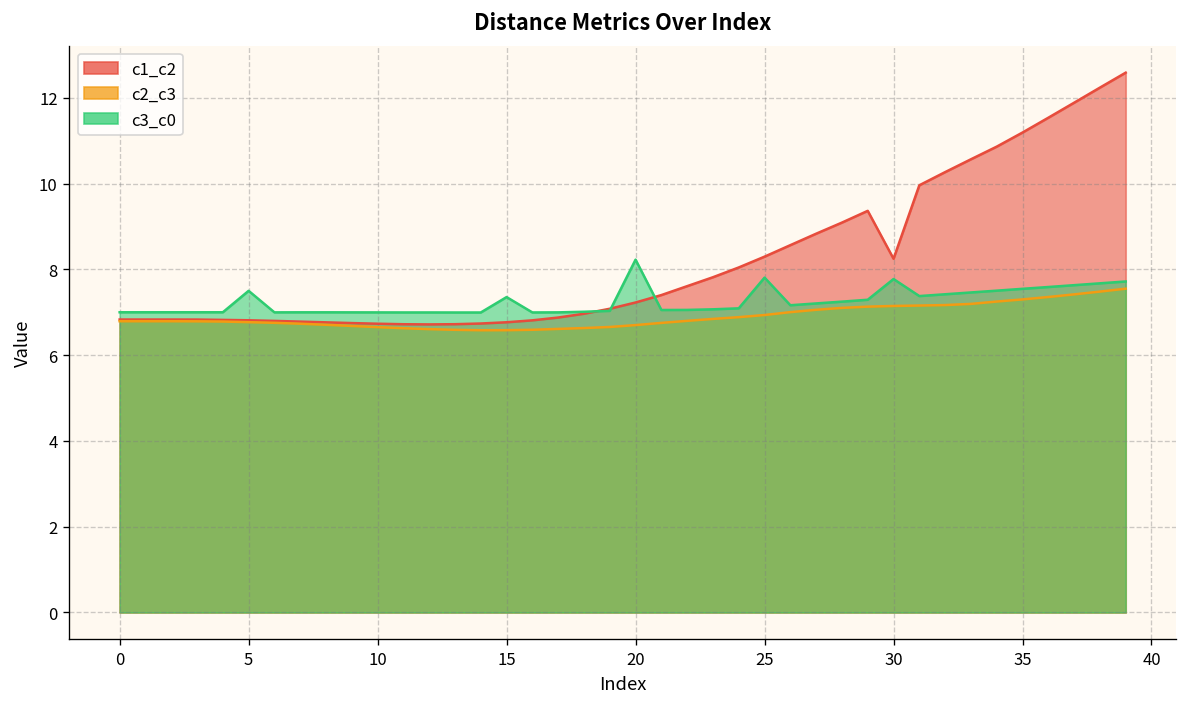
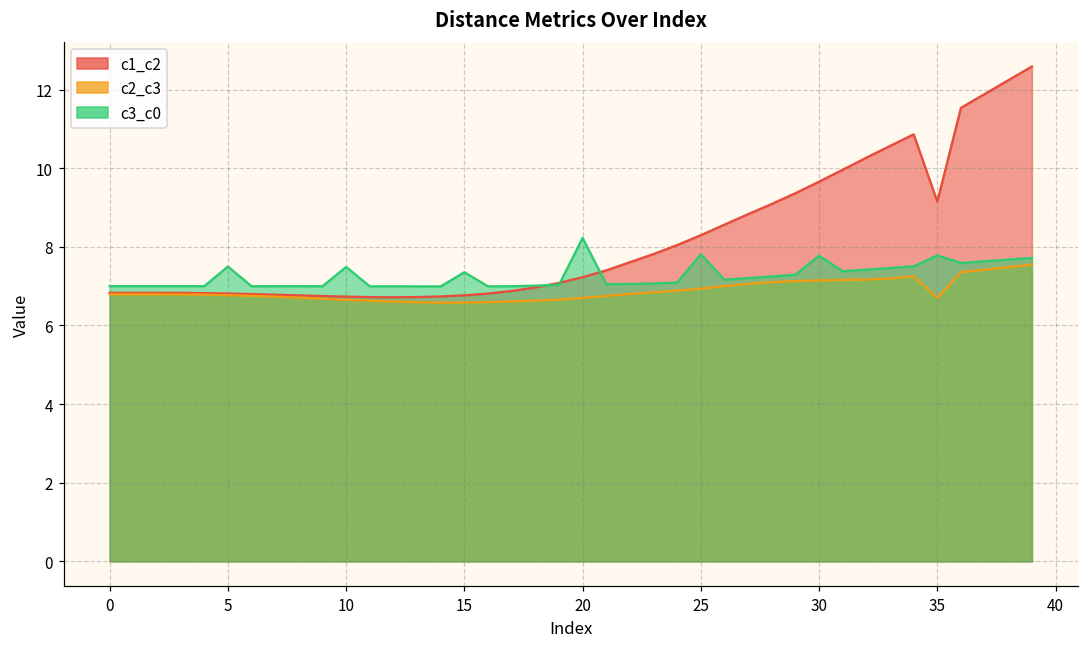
  {
    "c1_c2": {
      "10": 6.7,
      "15": 6.8,
      "20": 7.2,
      "25": 8.3,
-     "30": 8.2,
-     "35": 11.2
+     "30": 9.7,
+     "35": 9.2
    },
    "c2_c3": {
      "10": 6.7,
      "15": 6.6,
      "20": 6.7,
      "25": 6.9,
      "30": 7.1,
-     "35": 7.3
+     "35": 6.7
    },
    "c3_c0": {
      "0": 7.0,
      "5": 7.5,
-     "10": 7.0,
+     "10": 7.5,
      "15": 7.4,
      "20": 8.2,
      "25": 7.8,
      "30": 7.8,
-     "35": 7.5
+     "35": 7.8
    }
  }
